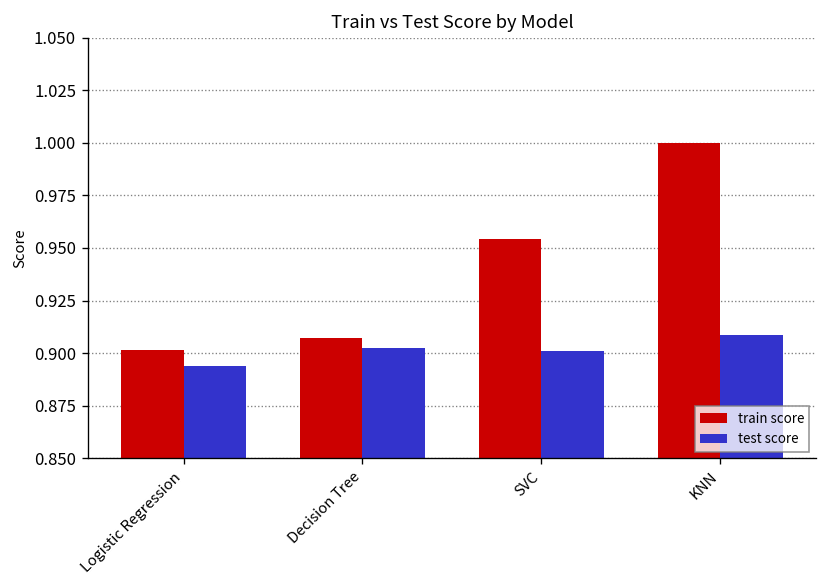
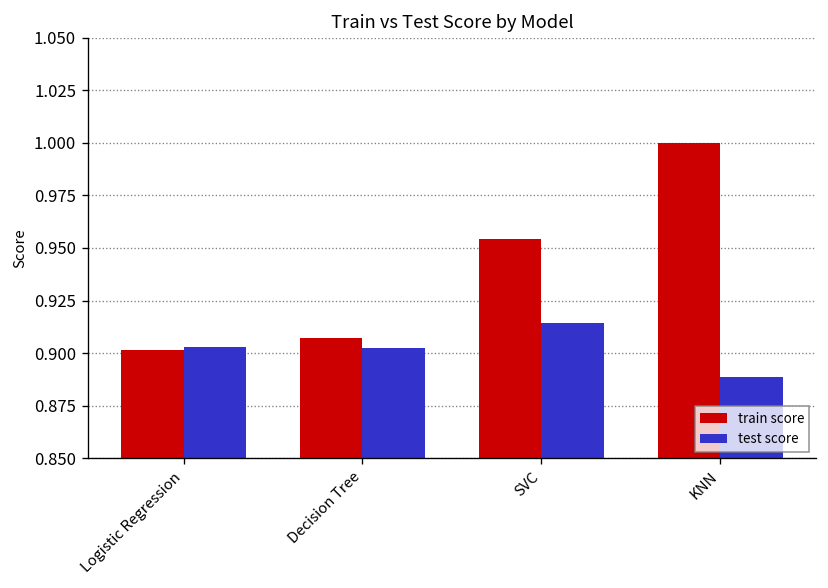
  {
    "train score": {
      "Logistic Regression": 0.902,
      "Decision Tree": 0.907,
      "SVC": 0.954,
      "KNN": 1.000
    },
    "test score": {
-     "Logistic Regression": 0.894,
+     "Logistic Regression": 0.903,
      "Decision Tree": 0.903,
-     "SVC": 0.901,
-     "KNN": 0.909
+     "SVC": 0.914,
+     "KNN": 0.889
    }
  }
